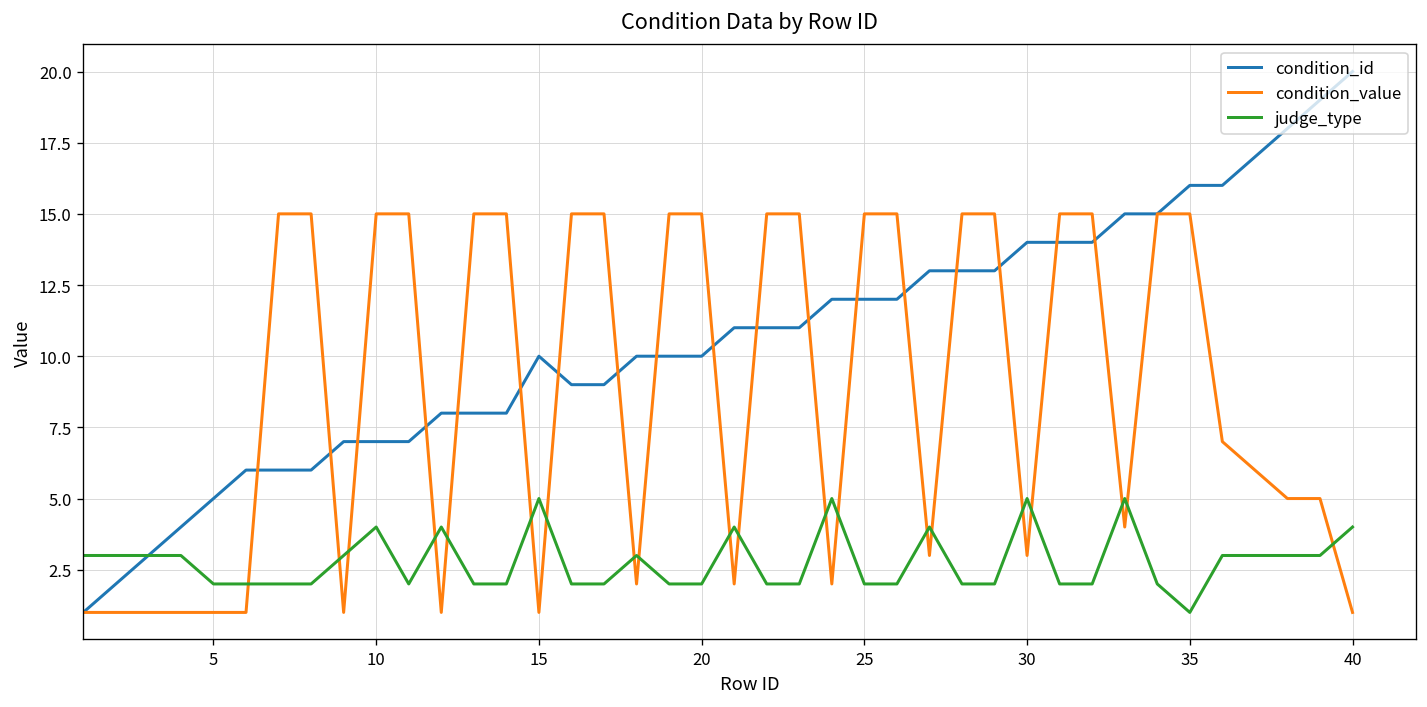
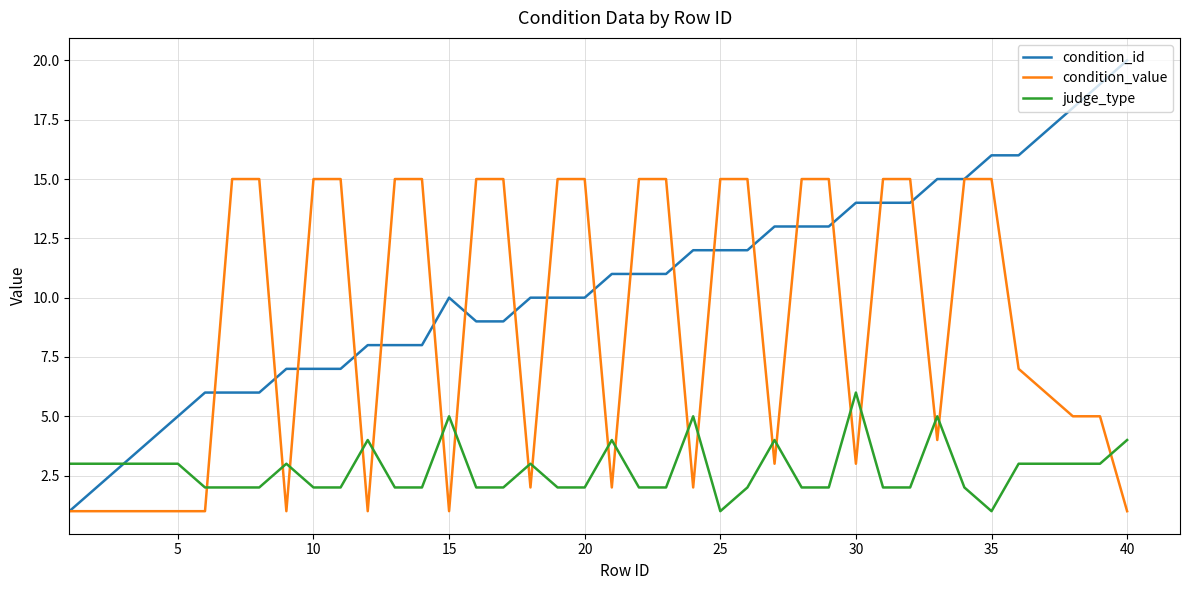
  {
    "condition_id": {
      "5": 5,
      "10": 7,
      "15": 10,
      "20": 10,
      "25": 12,
      "30": 14,
      "35": 16
    },
    "condition_value": {
      "5": 1,
      "10": 15,
      "15": 1,
      "20": 15,
      "25": 15,
      "30": 3,
      "35": 15,
      "40": 1
    },
    "judge_type": {
-     "5": 2,
-     "10": 4,
+     "5": 3,
+     "10": 2,
      "15": 5,
      "20": 2,
-     "25": 2,
-     "30": 5,
+     "25": 1,
+     "30": 6,
      "35": 1,
      "40": 4
    }
  }
